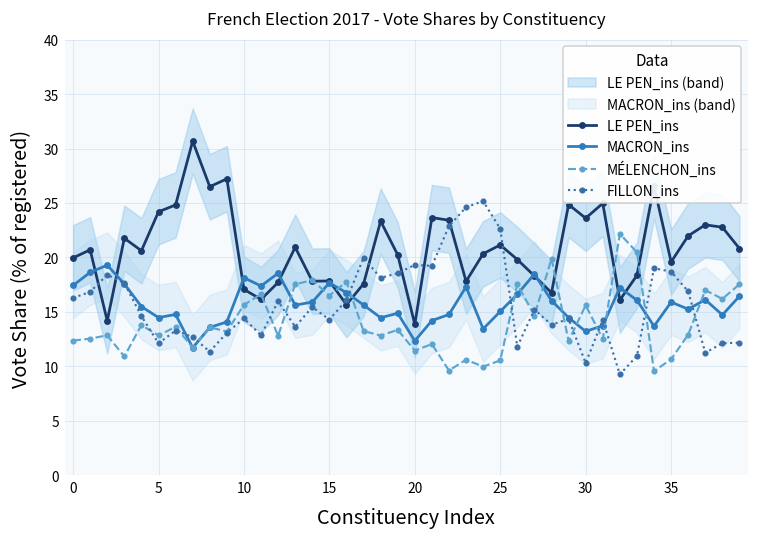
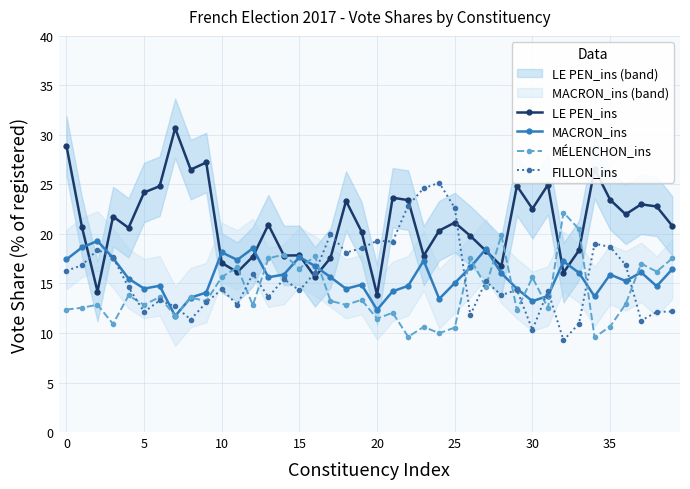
  {
    "LE PEN_ins": {
-     "0": 20,
+     "0": 29,
      "5": 24,
      "10": 17,
      "20": 14,
      "25": 21,
-     "30": 24,
-     "35": 20
+     "30": 23,
+     "35": 23
    }
  }
